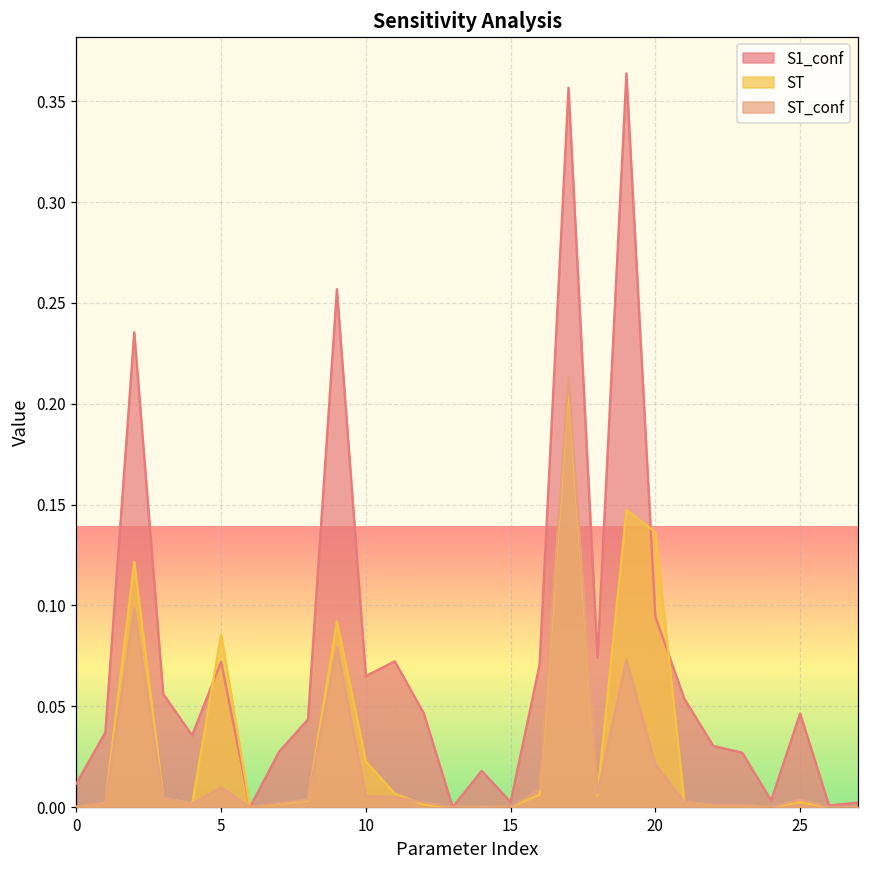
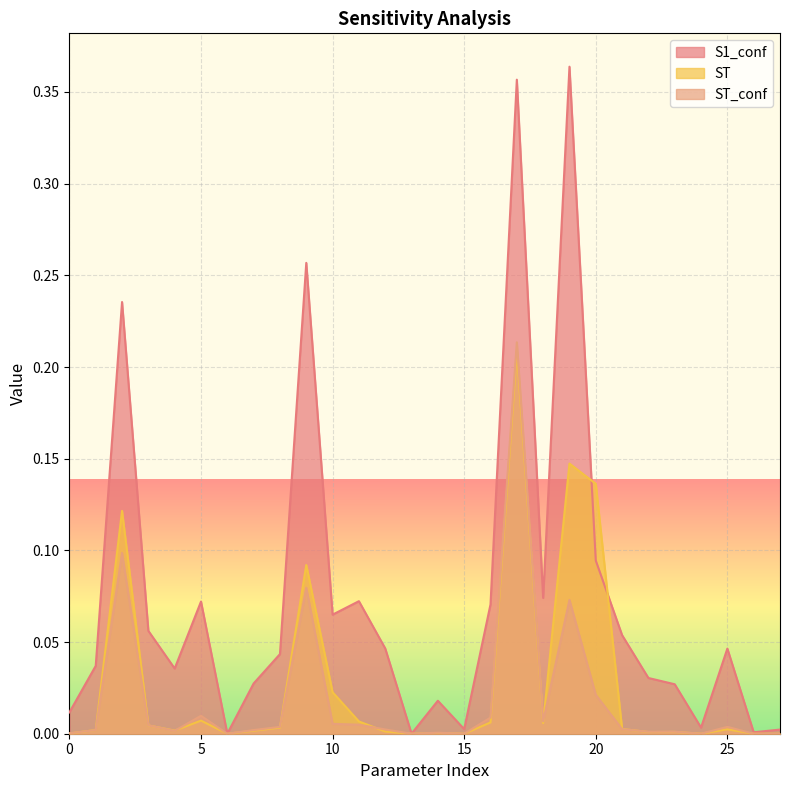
  {
    "ST": {
-     "5": 0.086,
+     "5": 0.007,
      "10": 0.023,
      "20": 0.136
    }
  }
